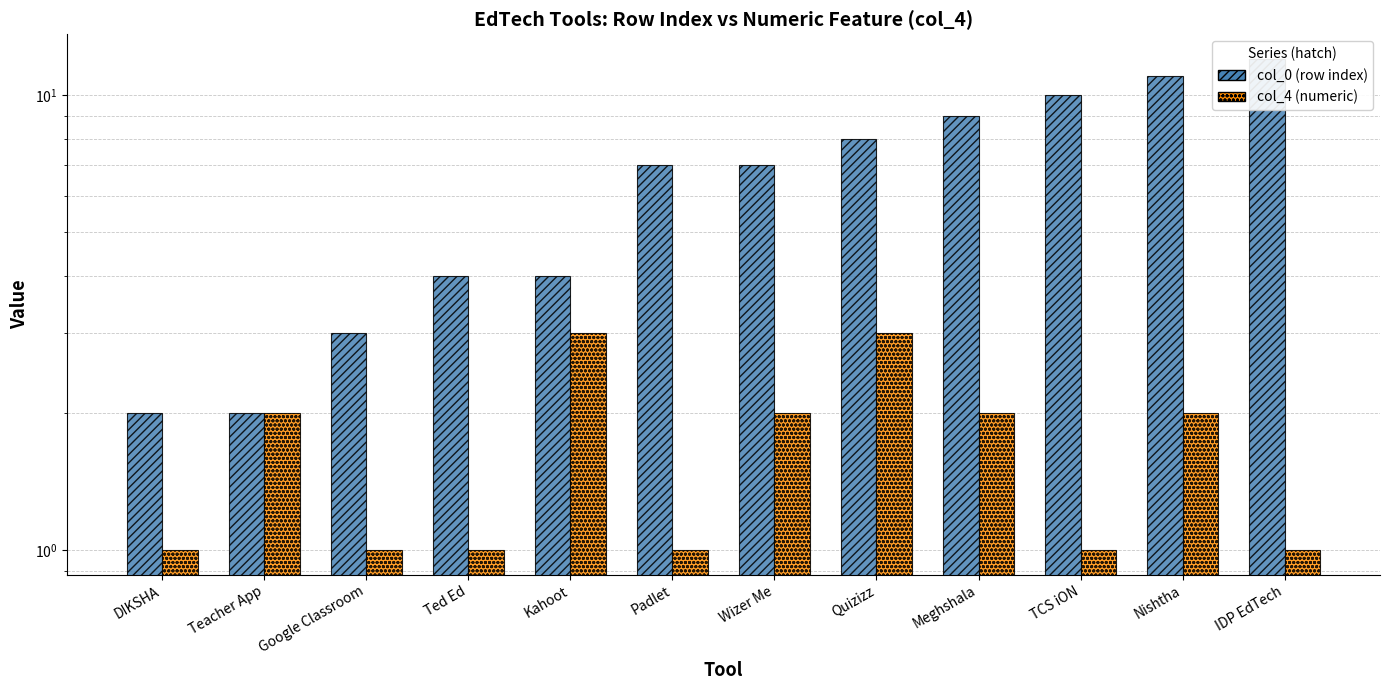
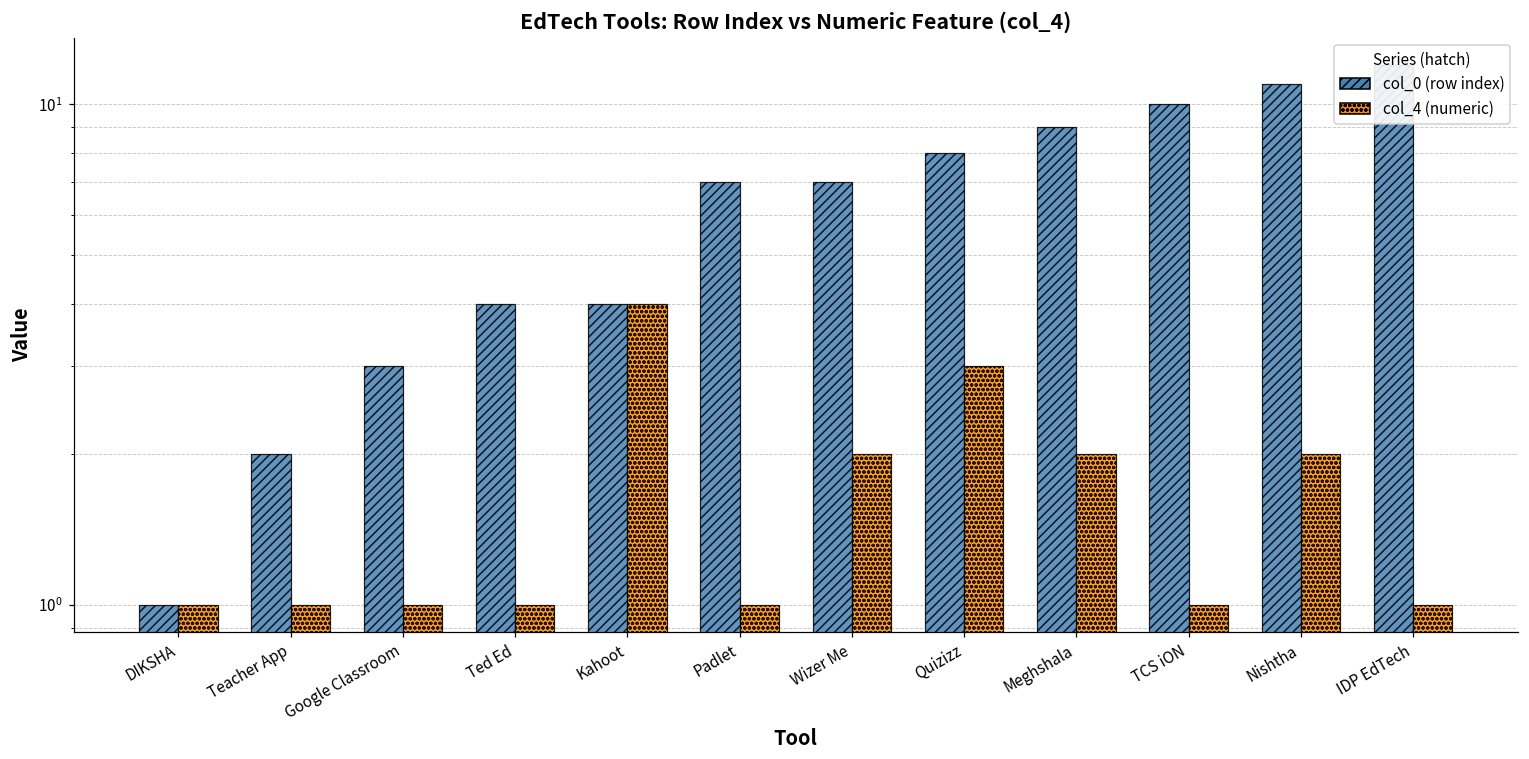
  {
    "col_0 (row index)": {
-     "DIKSHA": 2,
+     "DIKSHA": 1,
      "Teacher App": 2,
      "Google Classroom": 3,
      "Ted Ed": 4,
      "Kahoot": 4,
      "Padlet": 7,
      "Wizer Me": 7,
      "Quizizz": 8,
      "Meghshala": 9,
      "TCS iON": 10,
      "Nishtha": 11
    },
    "col_4 (numeric)": {
      "DIKSHA": 1,
-     "Teacher App": 2,
+     "Teacher App": 1,
      "Google Classroom": 1,
      "Ted Ed": 1,
-     "Kahoot": 3,
+     "Kahoot": 4,
      "Padlet": 1,
      "Wizer Me": 2,
      "Quizizz": 3,
      "Meghshala": 2,
      "TCS iON": 1,
      "Nishtha": 2,
      "IDP EdTech": 1
    }
  }
